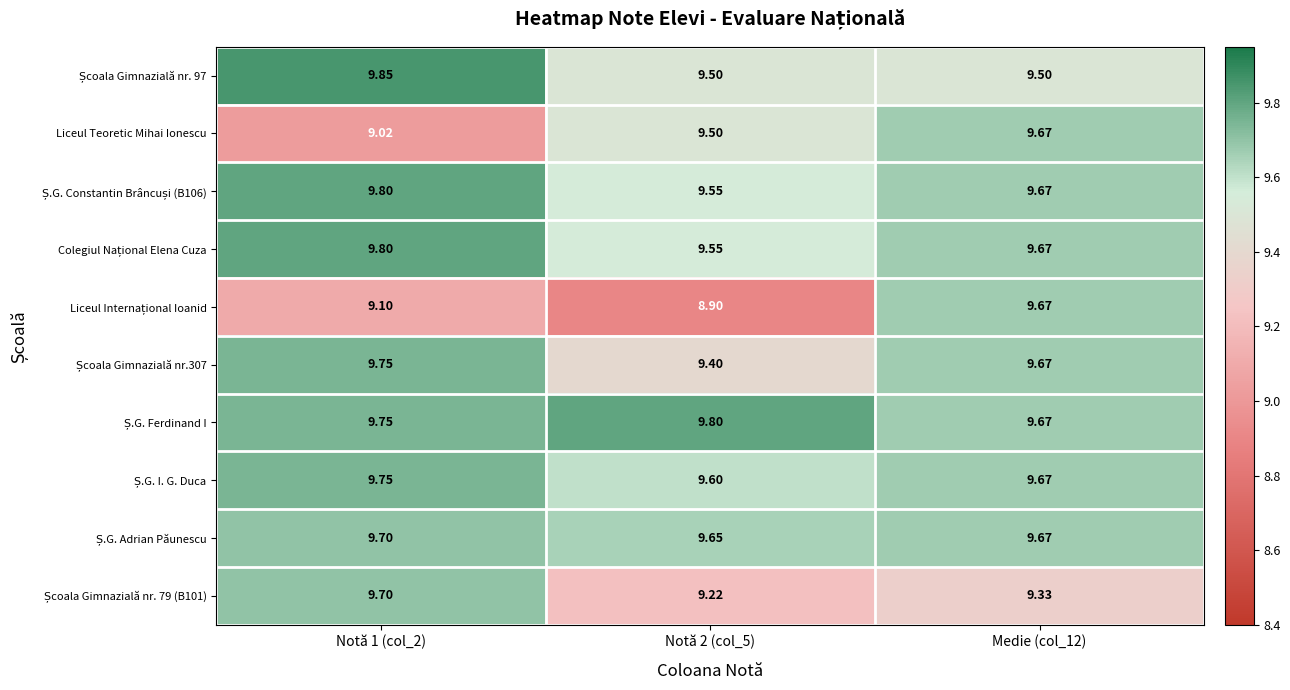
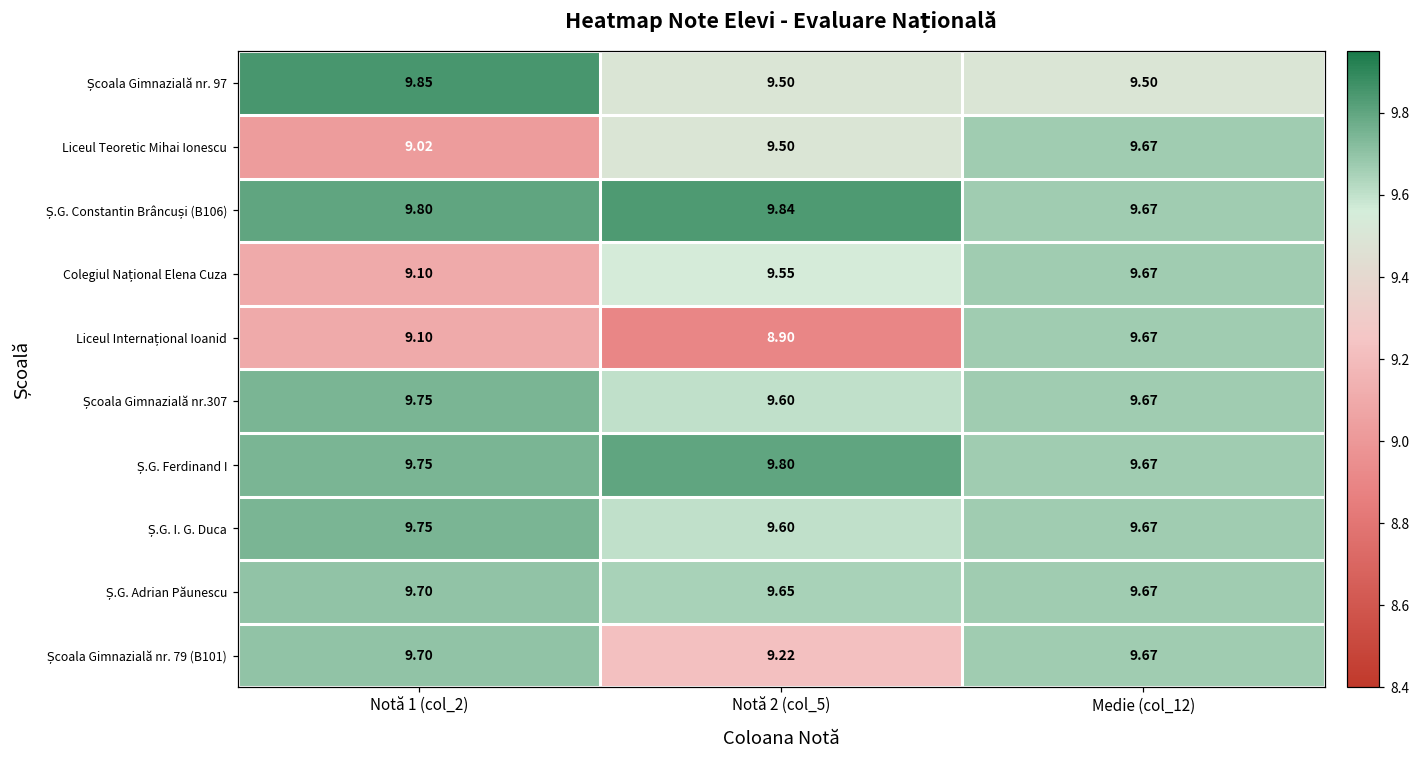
  {
    "Școala Gimnazială nr. 97": {
      "Notă 1 (col_2)": 9.85,
      "Notă 2 (col_5)": 9.50,
      "Medie (col_12)": 9.50
    },
    "Liceul Teoretic Mihai Ionescu": {
      "Notă 1 (col_2)": 9.02,
      "Notă 2 (col_5)": 9.50,
      "Medie (col_12)": 9.67
    },
    "Ș.G. Constantin Brâncuși (B106)": {
      "Notă 1 (col_2)": 9.80,
-     "Notă 2 (col_5)": 9.55,
+     "Notă 2 (col_5)": 9.84,
      "Medie (col_12)": 9.67
    },
    "Colegiul Național Elena Cuza": {
-     "Notă 1 (col_2)": 9.80,
+     "Notă 1 (col_2)": 9.10,
      "Notă 2 (col_5)": 9.55,
      "Medie (col_12)": 9.67
    },
    "Liceul Internațional Ioanid": {
      "Notă 1 (col_2)": 9.10,
      "Notă 2 (col_5)": 8.90,
      "Medie (col_12)": 9.67
    },
    "Școala Gimnazială nr.307": {
      "Notă 1 (col_2)": 9.75,
-     "Notă 2 (col_5)": 9.40,
+     "Notă 2 (col_5)": 9.60,
      "Medie (col_12)": 9.67
    },
    "Ș.G. Ferdinand I": {
      "Notă 1 (col_2)": 9.75,
      "Notă 2 (col_5)": 9.80,
      "Medie (col_12)": 9.67
    },
    "Ș.G. I. G. Duca": {
      "Notă 1 (col_2)": 9.75,
      "Notă 2 (col_5)": 9.60,
      "Medie (col_12)": 9.67
    },
    "Ș.G. Adrian Păunescu": {
      "Notă 1 (col_2)": 9.70,
      "Notă 2 (col_5)": 9.65,
      "Medie (col_12)": 9.67
    },
    "Școala Gimnazială nr. 79 (B101)": {
      "Notă 1 (col_2)": 9.70,
      "Notă 2 (col_5)": 9.22,
-     "Medie (col_12)": 9.33
+     "Medie (col_12)": 9.67
    }
  }
